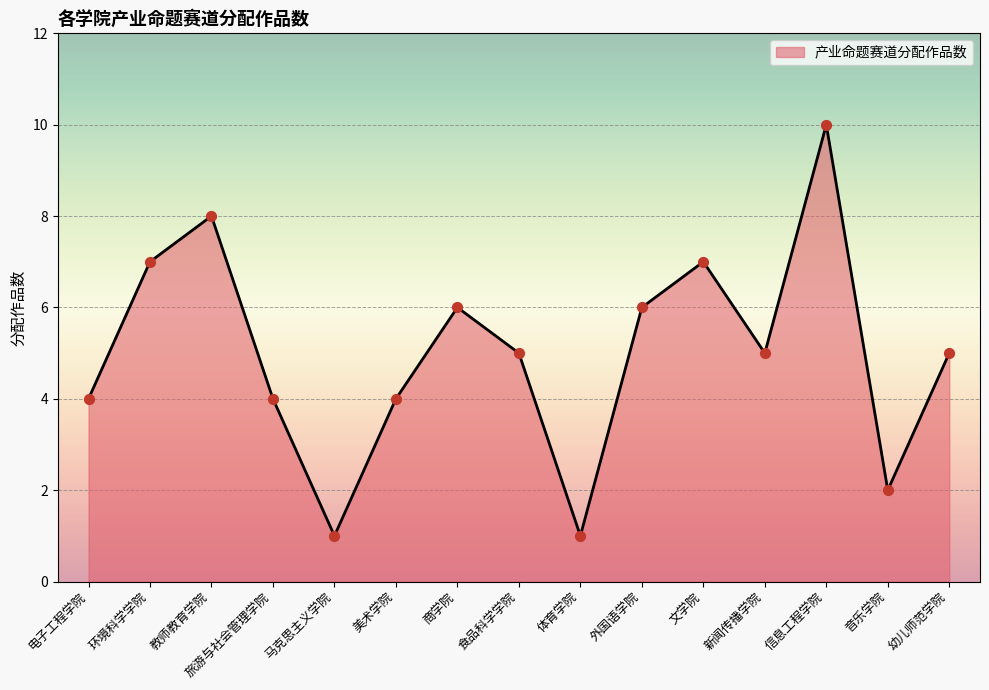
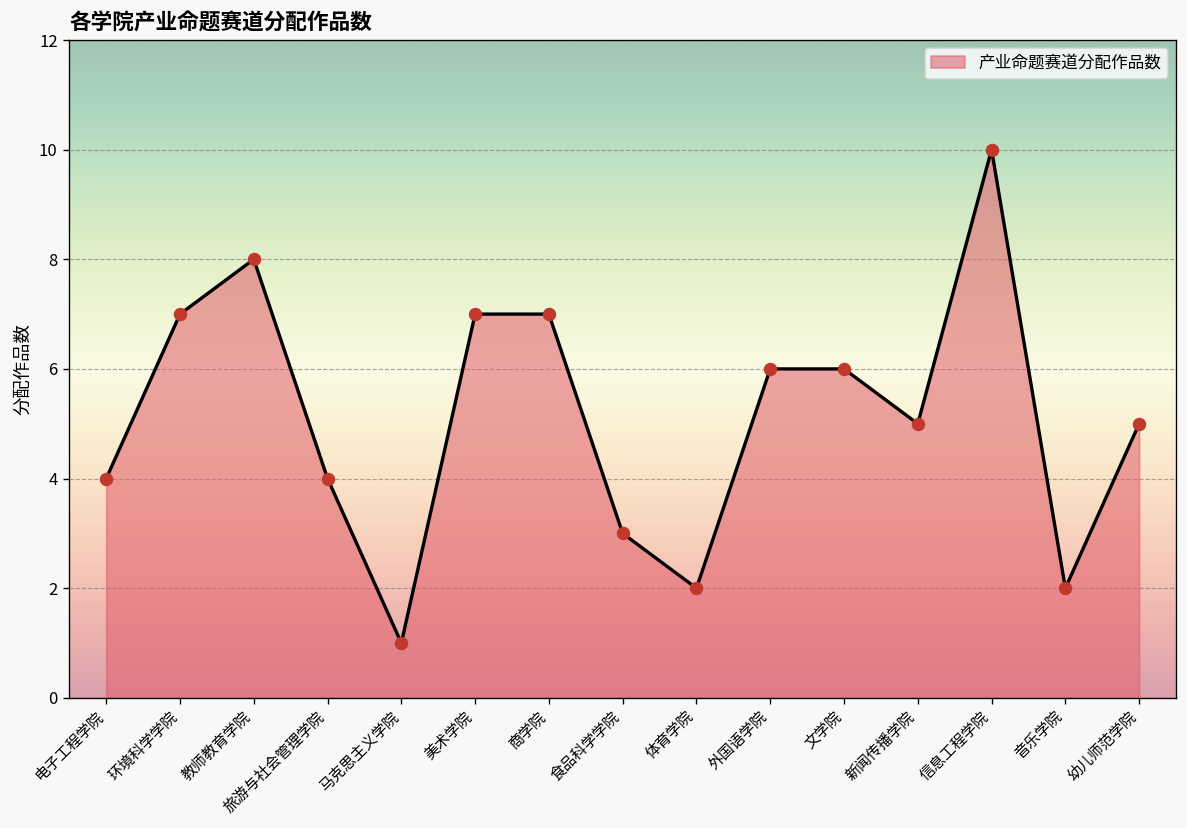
  {
    "电子工程学院": 4,
    "环境科学学院": 7,
    "教师教育学院": 8,
    "旅游与社会管理学院": 4,
    "马克思主义学院": 1,
-   "美术学院": 4,
-   "商学院": 6,
-   "食品科学学院": 5,
-   "体育学院": 1,
+   "美术学院": 7,
+   "商学院": 7,
+   "食品科学学院": 3,
+   "体育学院": 2,
    "外国语学院": 6,
-   "文学院": 7,
+   "文学院": 6,
    "新闻传播学院": 5,
    "信息工程学院": 10,
    "音乐学院": 2,
    "幼儿师范学院": 5
  }
